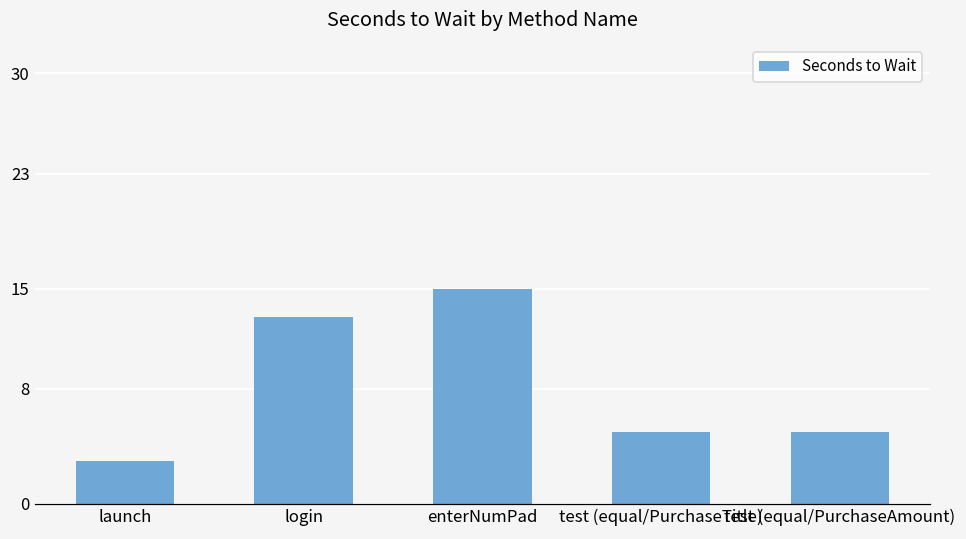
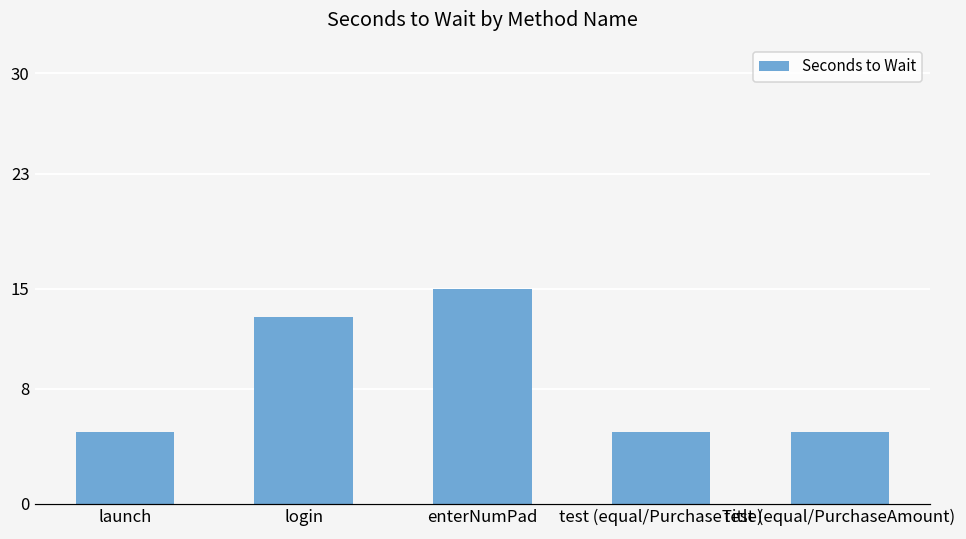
  {
-   "launch": 3,
+   "launch": 5,
    "login": 13,
    "enterNumPad": 15
  }
